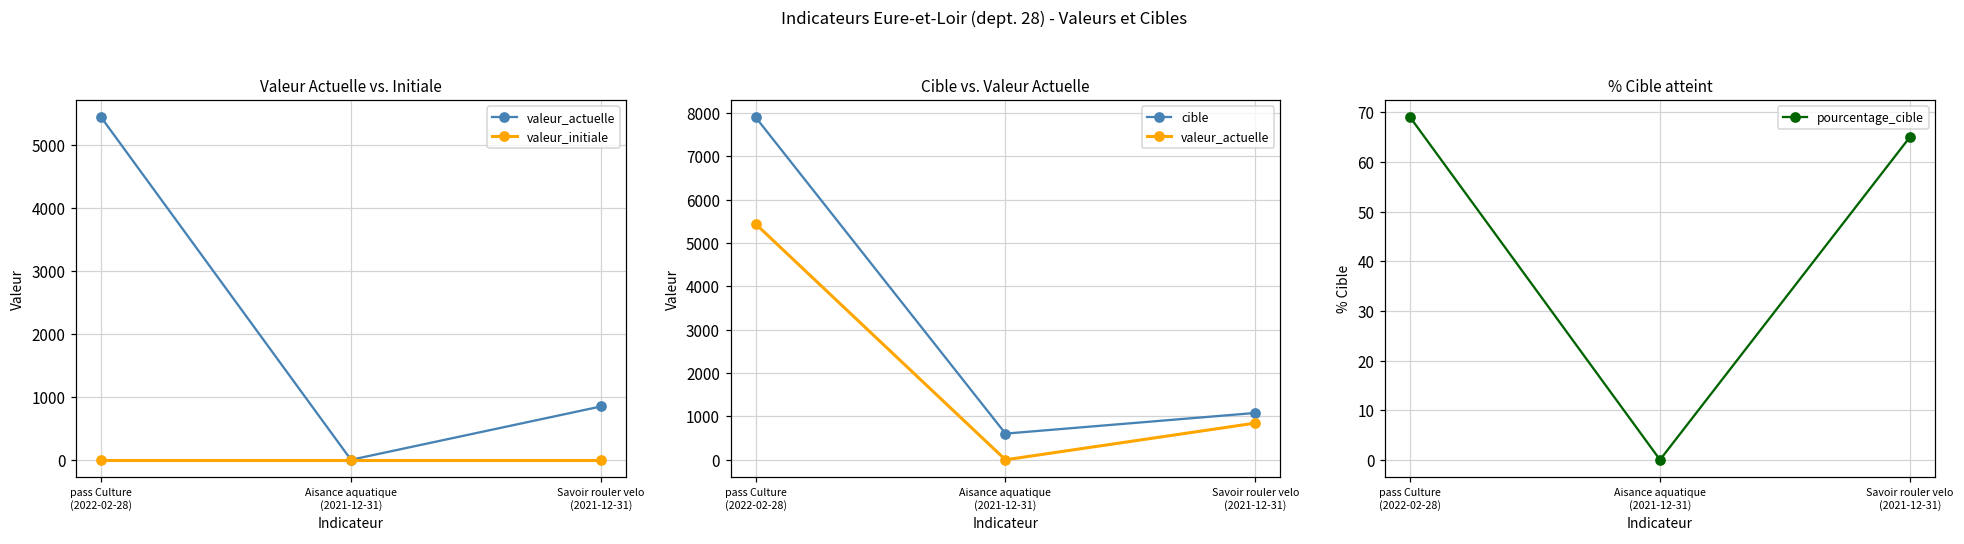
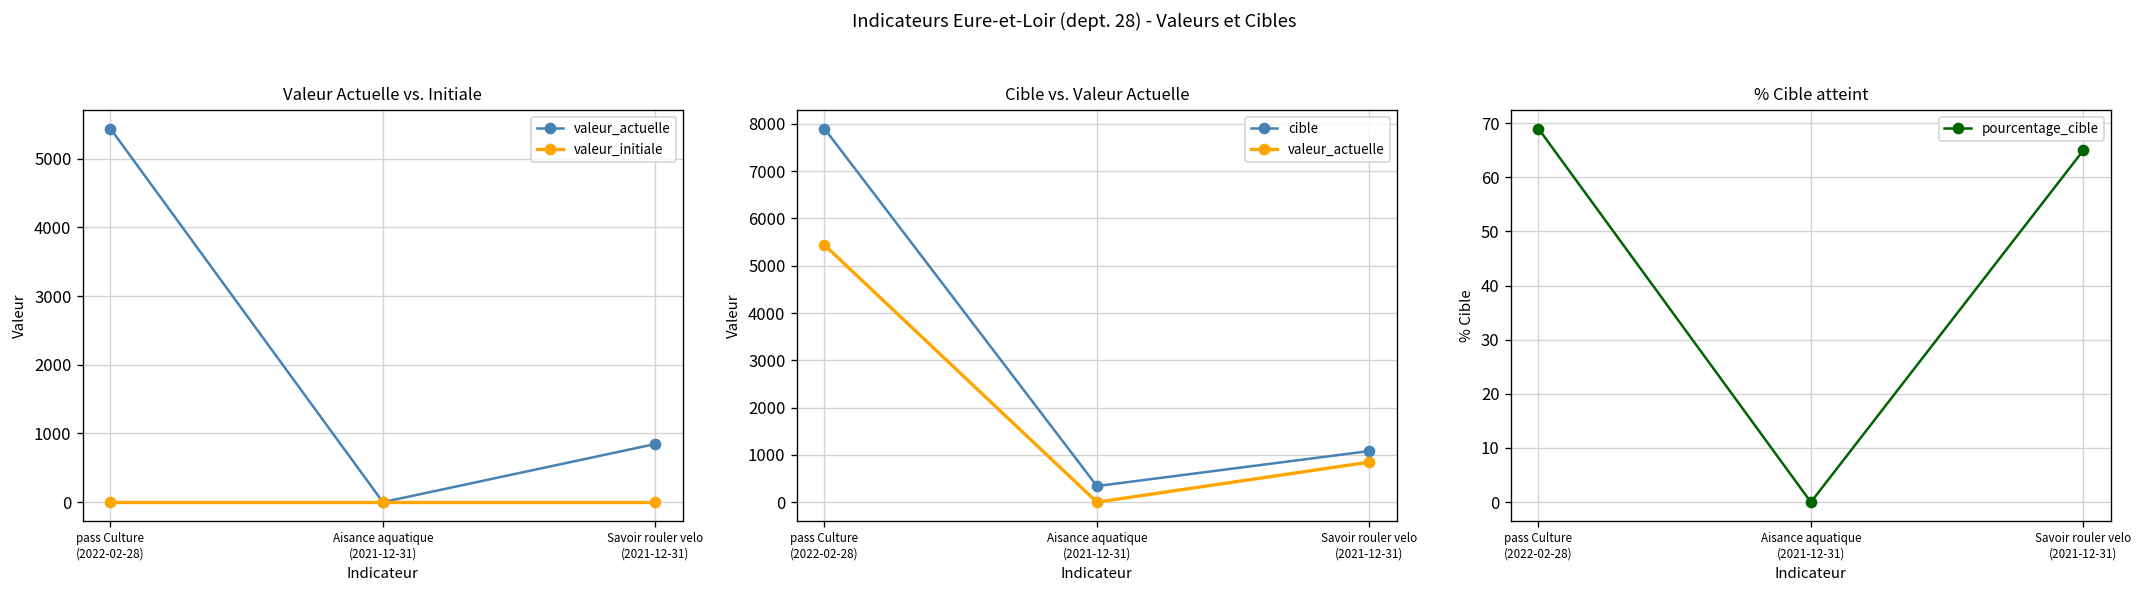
  {
    "Valeur Actuelle vs. Initiale": {
      "valeur_initiale": {
        "pass Culture (2022-02-28)": 0,
        "Savoir rouler velo (2021-12-31)": 0
      }
    },
    "Cible vs. Valeur Actuelle": {
      "cible": {
        "pass Culture (2022-02-28)": 7900,
-       "Aisance aquatique (2021-12-31)": 600,
+       "Aisance aquatique (2021-12-31)": 300,
        "Savoir rouler velo (2021-12-31)": 1100
      },
      "valeur_actuelle": {
        "pass Culture (2022-02-28)": 5400,
        "Aisance aquatique (2021-12-31)": 0,
        "Savoir rouler velo (2021-12-31)": 800
      }
    },
    "% Cible atteint": {
      "pass Culture (2022-02-28)": 69,
      "Aisance aquatique (2021-12-31)": 0,
      "Savoir rouler velo (2021-12-31)": 65
    }
  }
